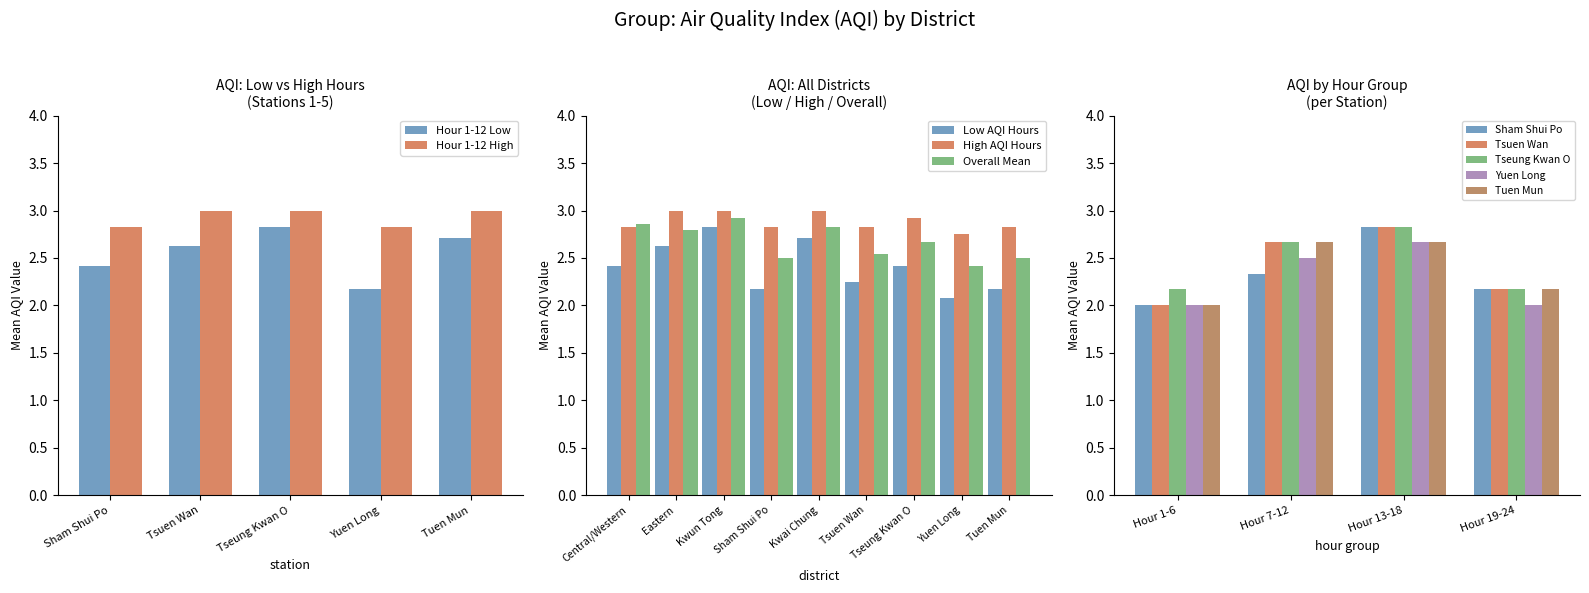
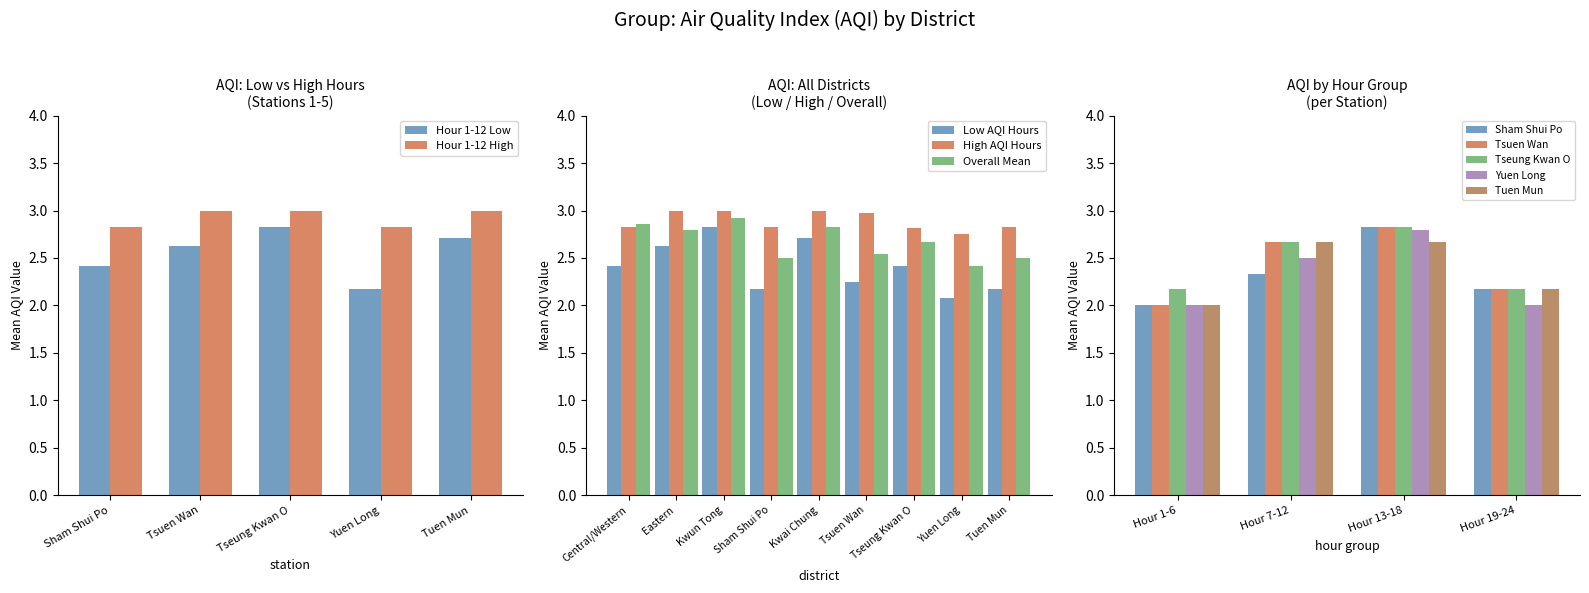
  {
    "AQI: Low vs High Hours (Stations 1-5)": {
      "Hour 1-12 Low": {
        "Sham Shui Po": 2.4,
        "Tsuen Wan": 2.6,
        "Tseung Kwan O": 2.8,
        "Yuen Long": 2.2,
        "Tuen Mun": 2.7
      },
      "Hour 1-12 High": {
        "Sham Shui Po": 2.8,
        "Tsuen Wan": 3.0,
        "Tseung Kwan O": 3.0,
        "Yuen Long": 2.8,
        "Tuen Mun": 3.0
      }
    },
    "AQI: All Districts (Low / High / Overall)": {
      "Low AQI Hours": {
        "Central/Western": 2.4,
        "Eastern": 2.6,
        "Kwun Tong": 2.8,
        "Sham Shui Po": 2.2,
        "Kwai Chung": 2.7,
        "Tsuen Wan": 2.3,
        "Tseung Kwan O": 2.4,
        "Yuen Long": 2.1,
        "Tuen Mun": 2.2
      },
      "High AQI Hours": {
        "Central/Western": 2.8,
        "Eastern": 3.0,
        "Kwun Tong": 3.0,
        "Sham Shui Po": 2.8,
        "Kwai Chung": 3.0,
-       "Tsuen Wan": 2.8,
-       "Tseung Kwan O": 2.9,
+       "Tsuen Wan": 3.0,
+       "Tseung Kwan O": 2.8,
        "Yuen Long": 2.8,
        "Tuen Mun": 2.8
      },
      "Overall Mean": {
        "Central/Western": 2.9,
        "Eastern": 2.8,
        "Kwun Tong": 2.9,
        "Sham Shui Po": 2.5,
        "Kwai Chung": 2.8,
        "Tsuen Wan": 2.5,
        "Tseung Kwan O": 2.7,
        "Yuen Long": 2.4,
        "Tuen Mun": 2.5
      }
    },
    "AQI by Hour Group (per Station)": {
      "Sham Shui Po": {
        "Hour 1-6": 2.0,
        "Hour 7-12": 2.3,
        "Hour 13-18": 2.8,
        "Hour 19-24": 2.2
      },
      "Tseung Kwan O": {
        "Hour 1-6": 2.2,
        "Hour 7-12": 2.7,
        "Hour 13-18": 2.8,
        "Hour 19-24": 2.2
      },
      "Yuen Long": {
        "Hour 1-6": 2.0,
        "Hour 7-12": 2.5,
-       "Hour 13-18": 2.7,
+       "Hour 13-18": 2.8,
        "Hour 19-24": 2.0
      }
    }
  }
